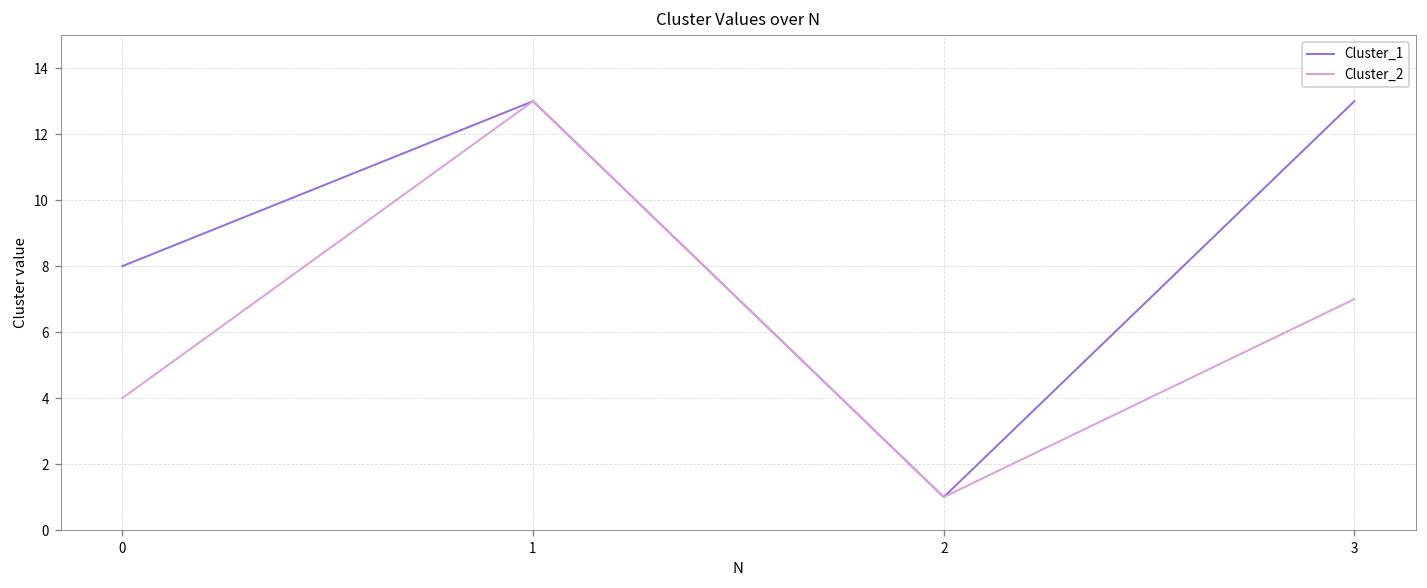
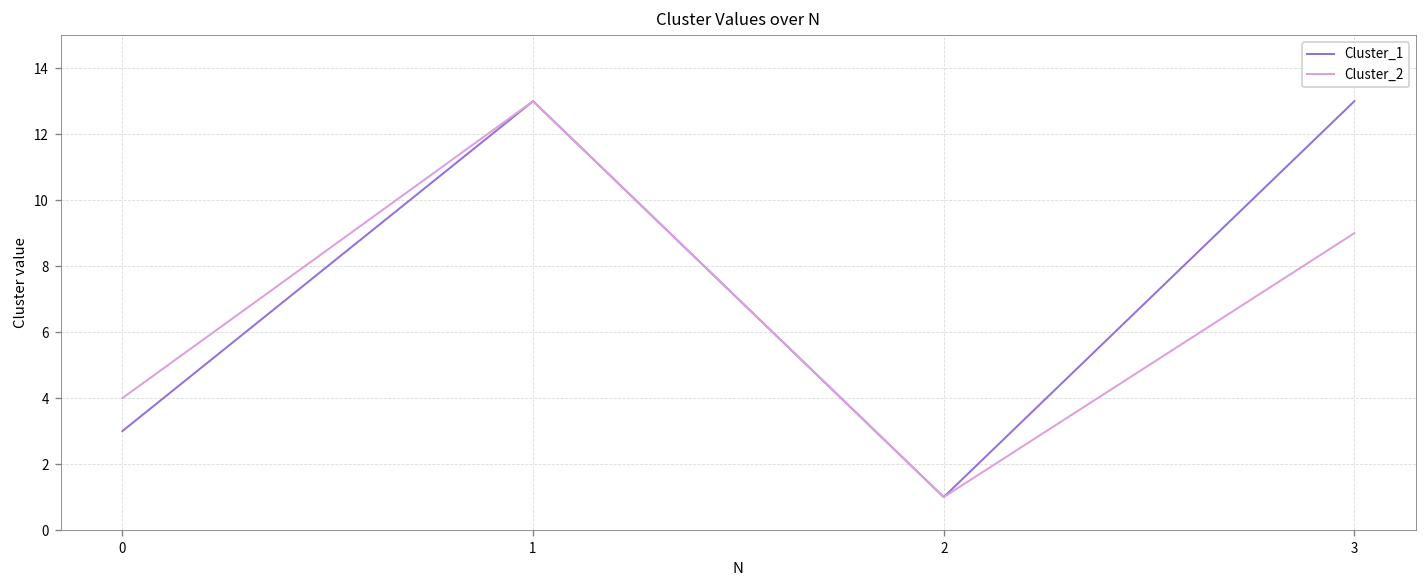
  {
    "Cluster_1": {
-     "0": 8,
+     "0": 3,
      "3": 13
    },
    "Cluster_2": {
      "0": 4,
-     "3": 7
+     "3": 9
    }
  }
